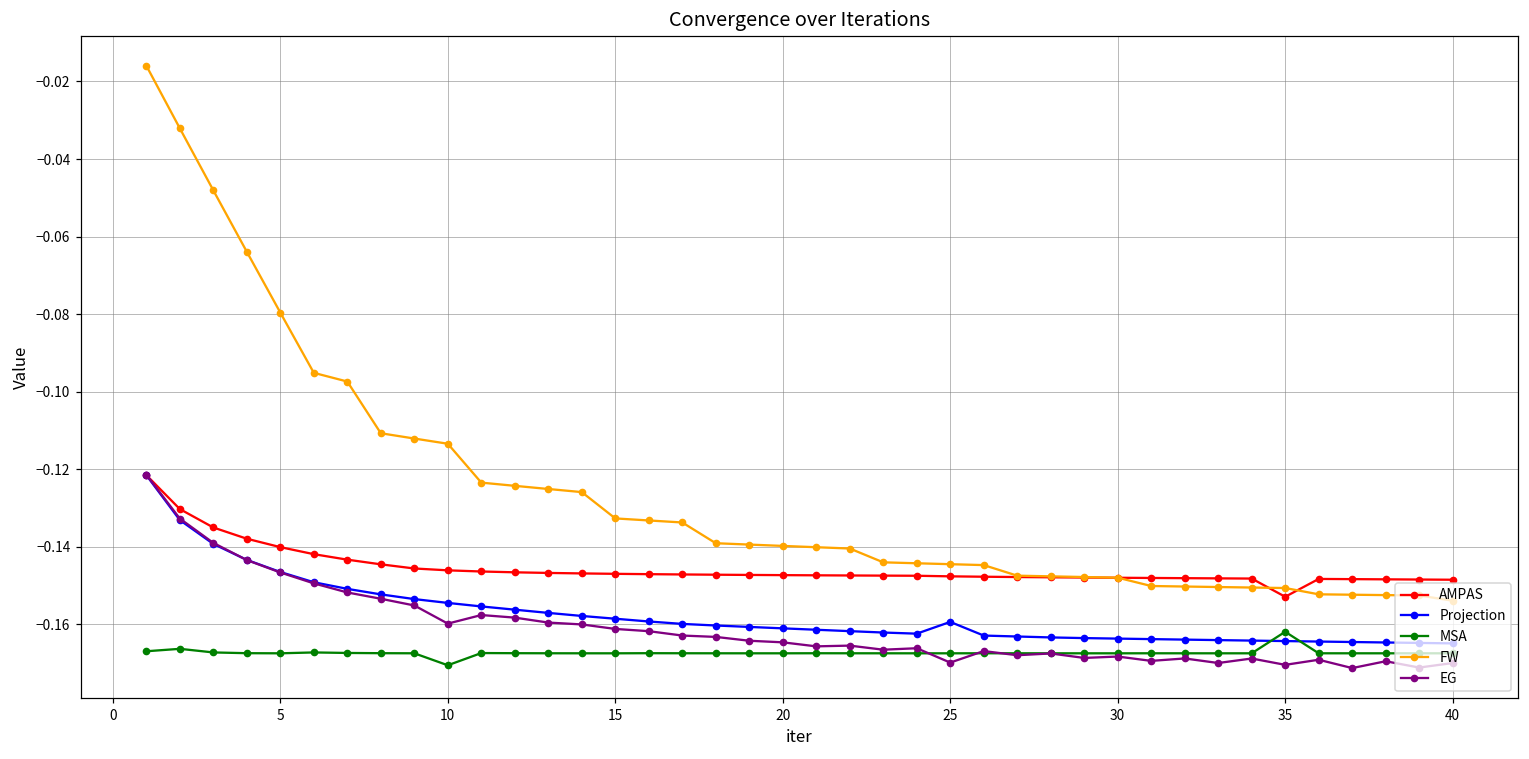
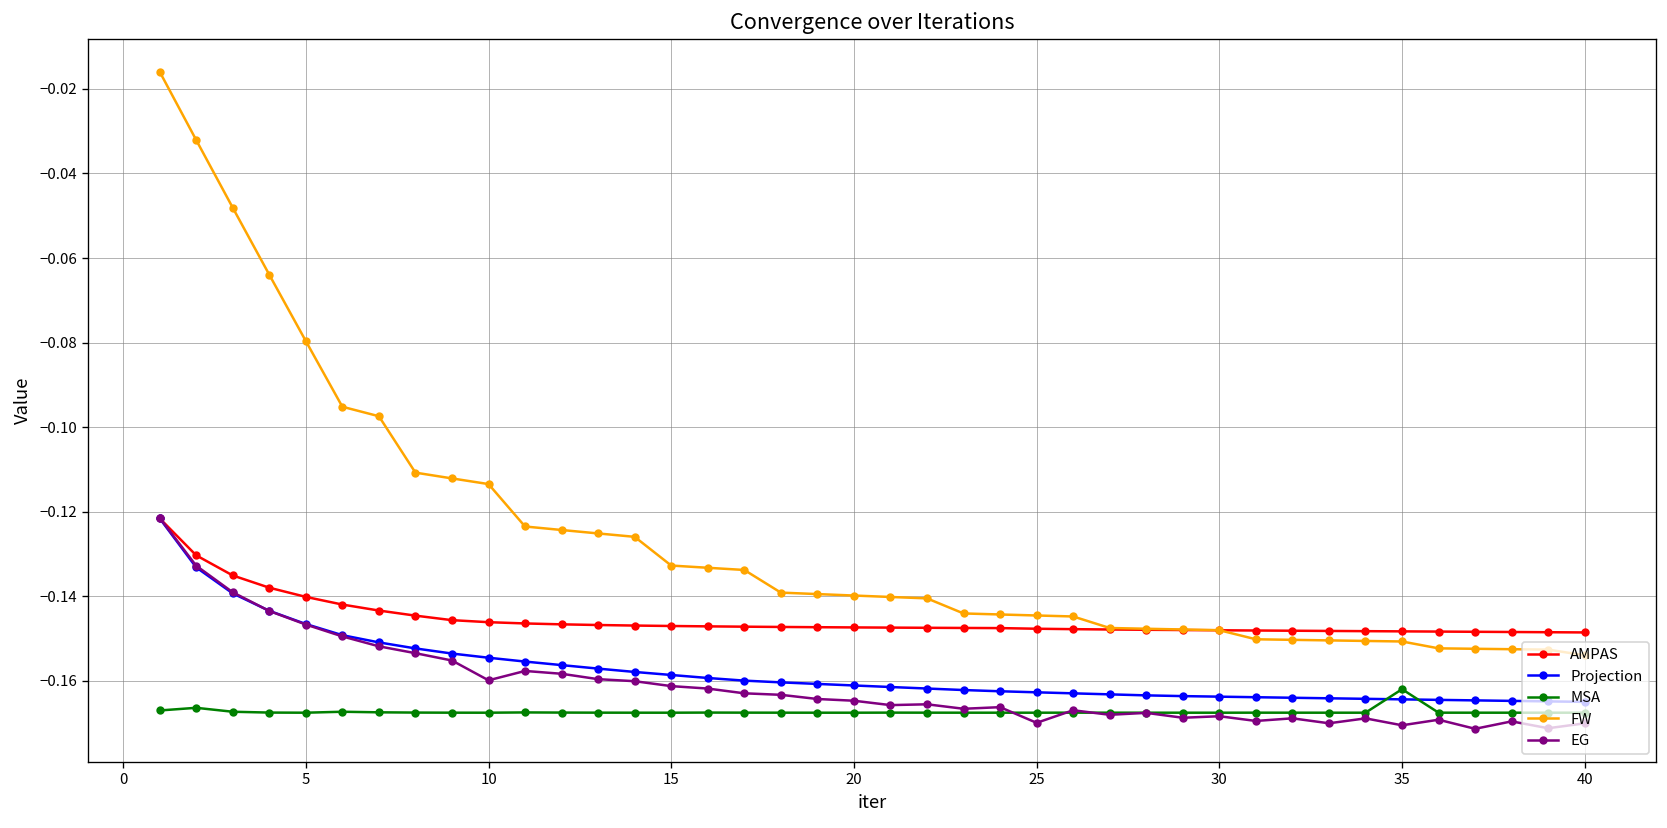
  {
    "AMPAS": {
      "5": -0.140,
      "10": -0.146,
      "15": -0.147,
      "20": -0.147,
      "25": -0.148,
-     "35": -0.153,
+     "35": -0.148,
      "40": -0.149
    },
    "Projection": {
      "10": -0.155,
      "15": -0.159,
      "20": -0.161,
-     "25": -0.159,
+     "25": -0.163,
      "30": -0.164,
      "35": -0.164
    },
    "MSA": {
      "5": -0.168,
-     "10": -0.171,
+     "10": -0.168,
      "15": -0.168,
      "20": -0.168,
      "25": -0.168,
      "30": -0.168,
      "35": -0.162
    },
    "FW": {
      "5": -0.080,
      "10": -0.113,
      "15": -0.133,
      "20": -0.140,
      "25": -0.145,
      "35": -0.151
    },
    "EG": {
      "10": -0.160,
      "15": -0.161,
      "20": -0.165,
      "25": -0.170,
      "30": -0.168,
      "35": -0.171
    }
  }
